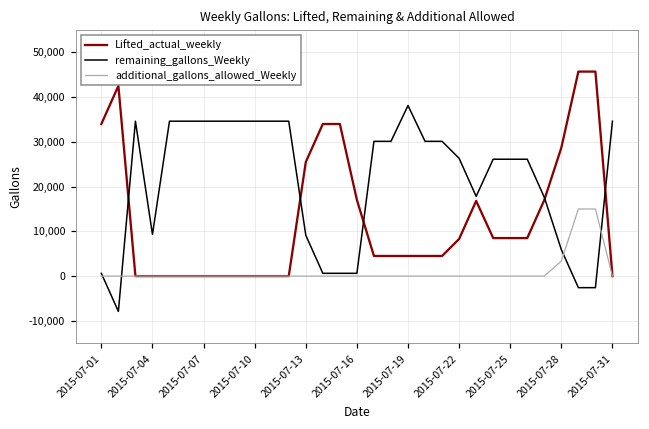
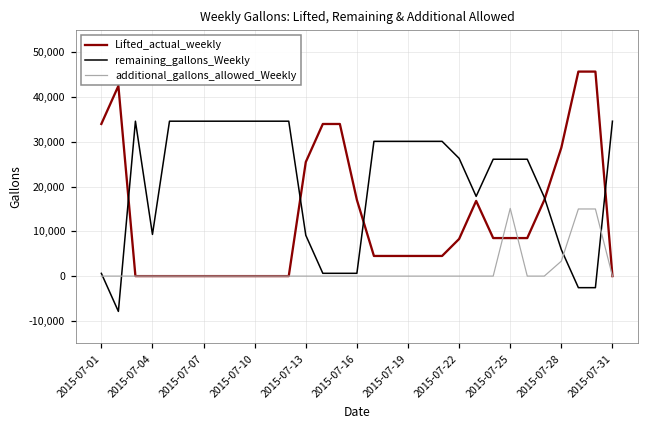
  {
    "Lifted_actual_weekly": {
      "2015-07-01": "34,000",
      "2015-07-13": "25,000",
      "2015-07-16": "17,000",
      "2015-07-19": "5,000",
      "2015-07-22": "8,000",
      "2015-07-25": "9,000",
      "2015-07-28": "29,000"
    },
    "remaining_gallons_Weekly": {
      "2015-07-04": "9,000",
      "2015-07-07": "35,000",
      "2015-07-10": "35,000",
      "2015-07-13": "9,000",
-     "2015-07-19": "38,000",
+     "2015-07-19": "30,000",
      "2015-07-22": "26,000",
      "2015-07-25": "26,000",
      "2015-07-28": "6,000",
      "2015-07-31": "35,000"
    },
    "additional_gallons_allowed_Weekly": {
      "2015-07-13": "0",
      "2015-07-19": "0",
      "2015-07-22": "0",
-     "2015-07-25": "0",
+     "2015-07-25": "15,000",
      "2015-07-28": "3,000"
    }
  }
